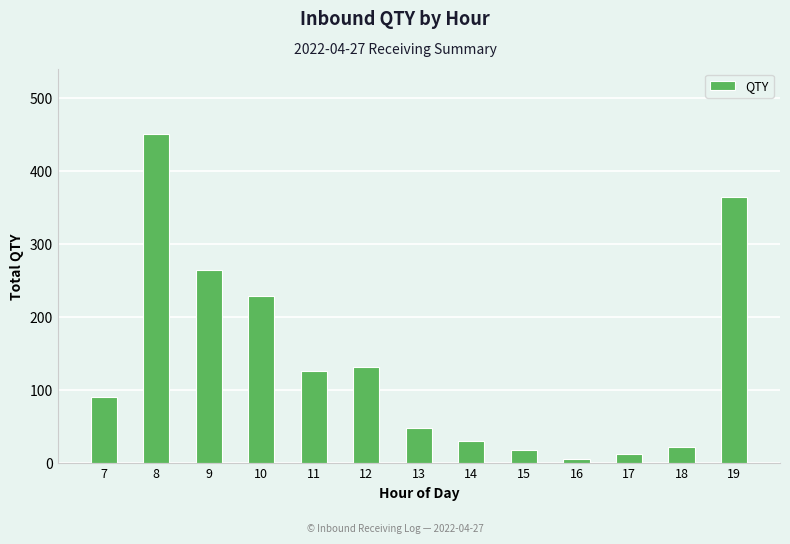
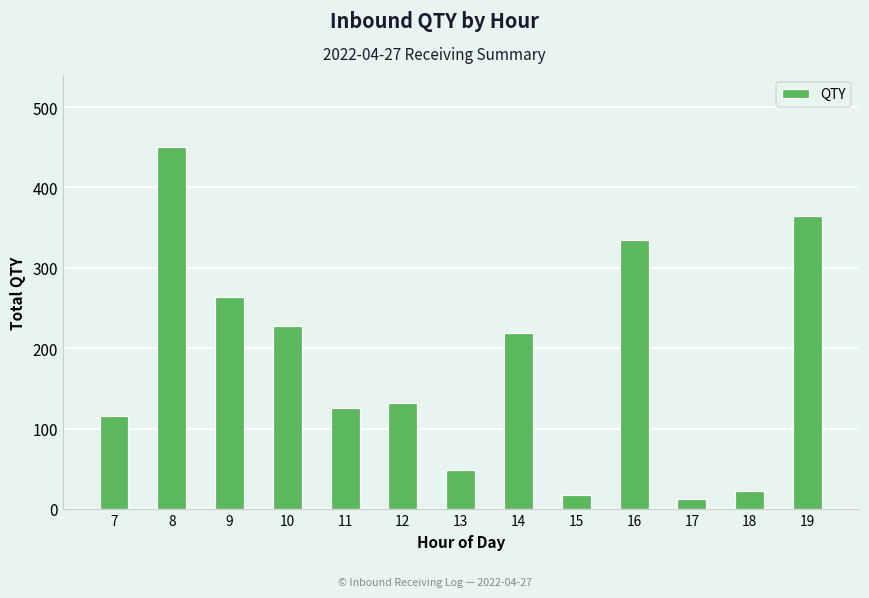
  {
-   "7": 90,
+   "7": 120,
    "8": 450,
    "9": 260,
    "10": 230,
    "11": 130,
    "12": 130,
    "13": 50,
-   "14": 30,
+   "14": 220,
    "15": 20,
-   "16": 10,
+   "16": 340,
    "17": 10,
    "18": 20,
    "19": 360
  }
